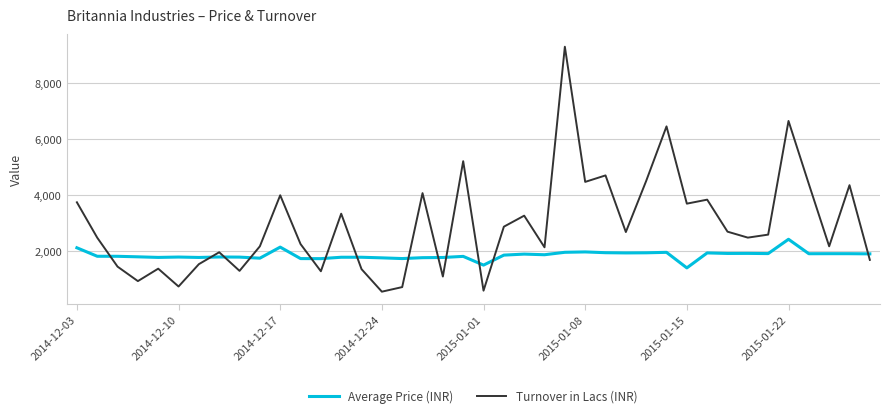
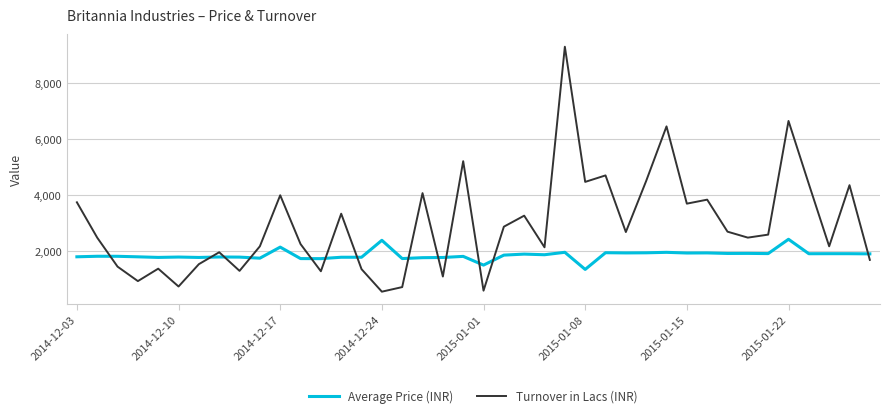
  {
    "Average Price (INR)": {
-     "2014-12-03": "2,100",
+     "2014-12-03": "1,800",
      "2014-12-10": "1,800",
      "2014-12-17": "2,200",
-     "2014-12-24": "1,800",
+     "2014-12-24": "2,400",
      "2015-01-01": "1,500",
-     "2015-01-08": "2,000",
-     "2015-01-15": "1,400",
+     "2015-01-08": "1,400",
+     "2015-01-15": "1,900",
      "2015-01-22": "2,400"
    },
    "Turnover in Lacs (INR)": {
      "2014-12-03": "3,800",
      "2014-12-10": "700",
      "2014-12-17": "4,000",
      "2014-12-24": "600",
      "2015-01-01": "600",
      "2015-01-08": "4,500",
      "2015-01-15": "3,700",
      "2015-01-22": "6,700"
    }
  }
